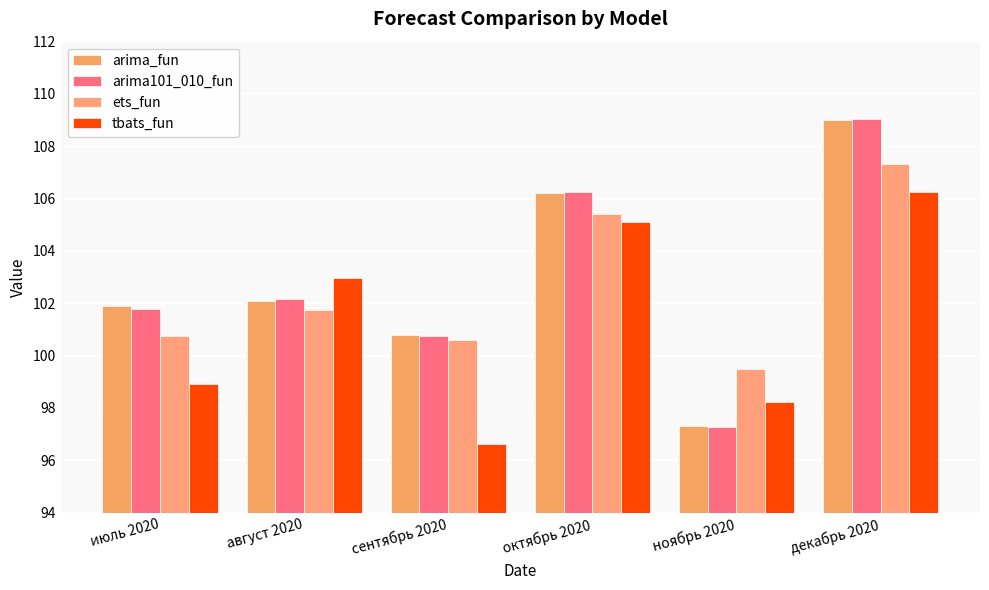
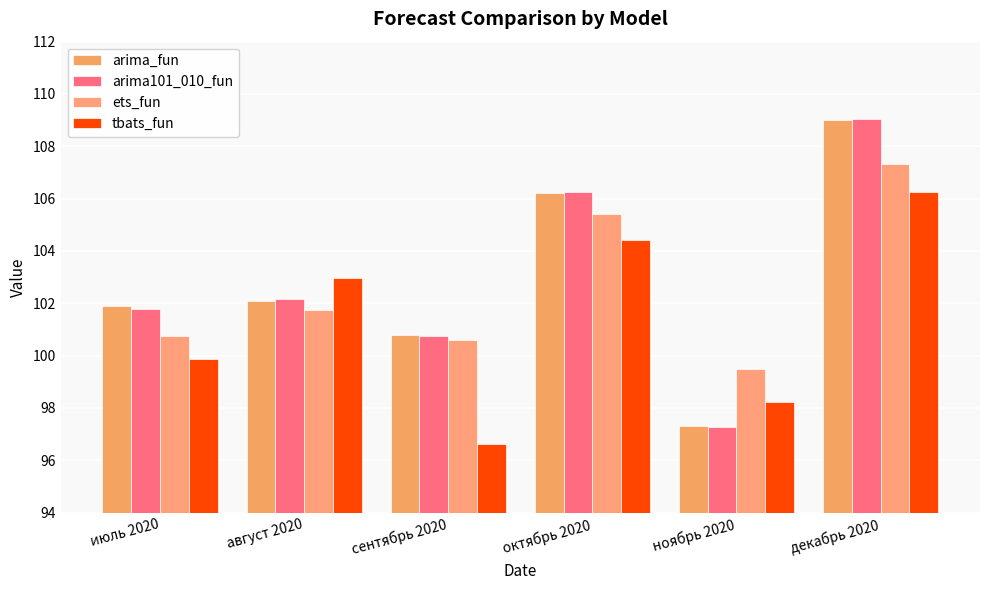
  {
    "tbats_fun": {
-     "июль 2020": 98.9,
+     "июль 2020": 99.9,
      "август 2020": 103.0,
      "сентябрь 2020": 96.6,
-     "октябрь 2020": 105.1,
+     "октябрь 2020": 104.4,
      "ноябрь 2020": 98.2,
      "декабрь 2020": 106.3
    }
  }
